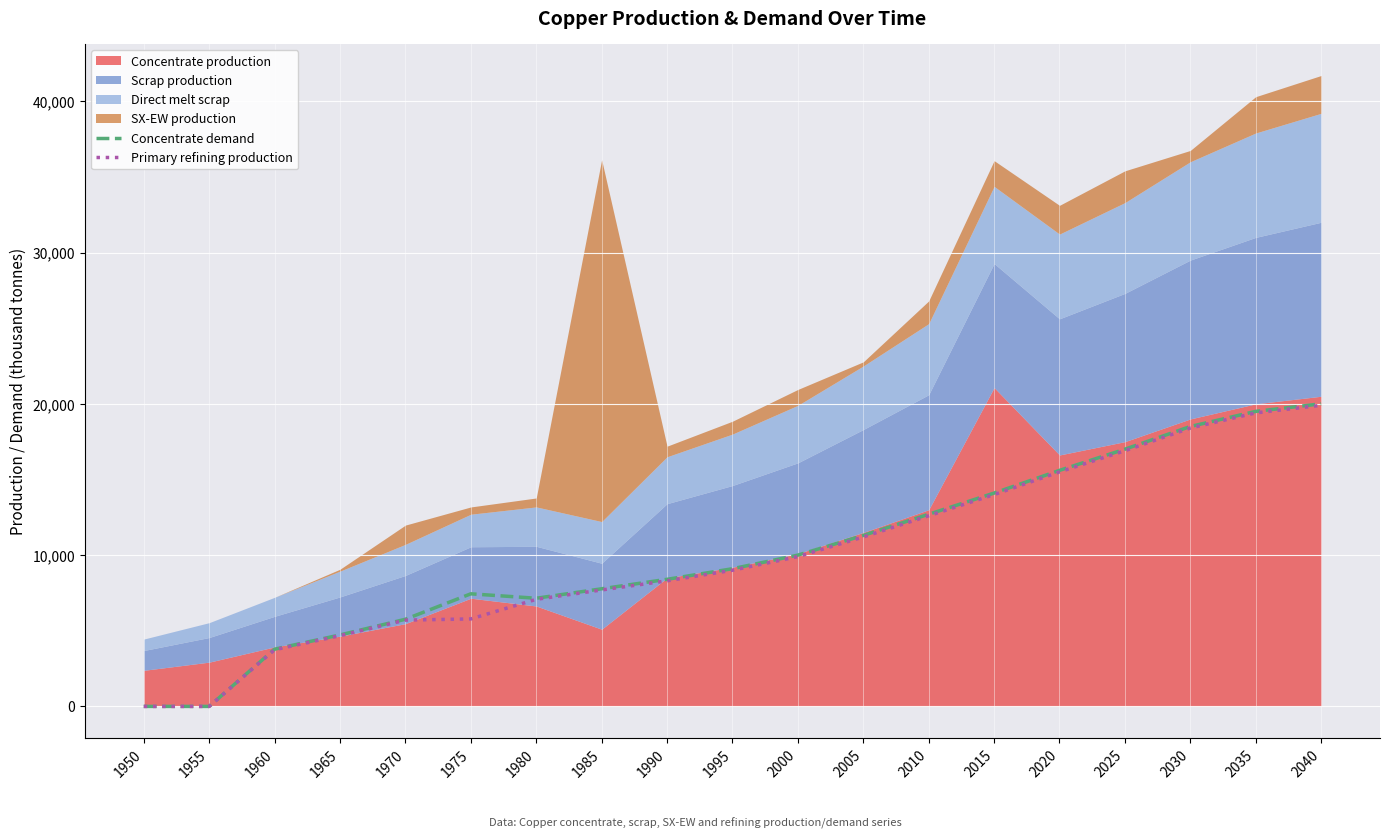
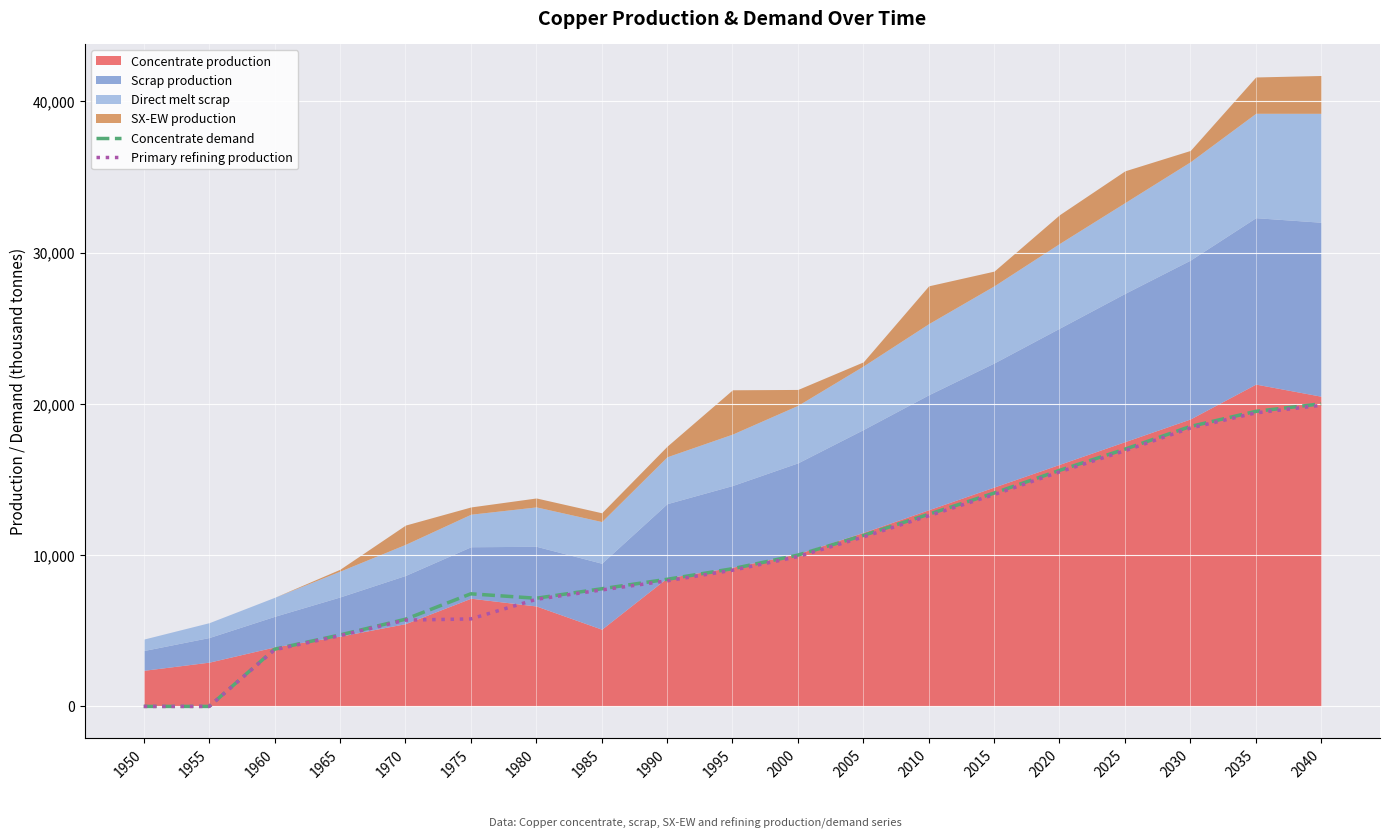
  {
    "Concentrate production": {
      "1950": "2,400",
      "1955": "2,900",
      "1970": "5,500",
      "1975": "7,200",
      "1980": "6,600",
      "1985": "5,100",
      "2005": "11,500",
      "2010": "13,000",
-     "2015": "21,100",
-     "2020": "16,600",
+     "2015": "14,500",
+     "2020": "16,000",
      "2025": "17,500",
      "2030": "19,000",
-     "2035": "20,000",
+     "2035": "21,300",
      "2040": "20,500"
    },
    "Concentrate demand": {
      "1975": "7,400"
    },
    "Primary refining production": {
      "1975": "5,800"
    },
    "SX-EW production": {
      "1970": "1,300",
      "1975": "500",
      "1980": "600",
-     "1985": "23,900",
+     "1985": "600",
      "1990": "700",
-     "1995": "900",
+     "1995": "2,900",
      "2000": "1,100",
      "2005": "300",
-     "2010": "1,500",
-     "2015": "1,700",
+     "2010": "2,500",
+     "2015": "1,000",
      "2020": "1,900",
      "2025": "2,100",
      "2030": "700",
      "2035": "2,400",
      "2040": "2,500"
    }
  }
